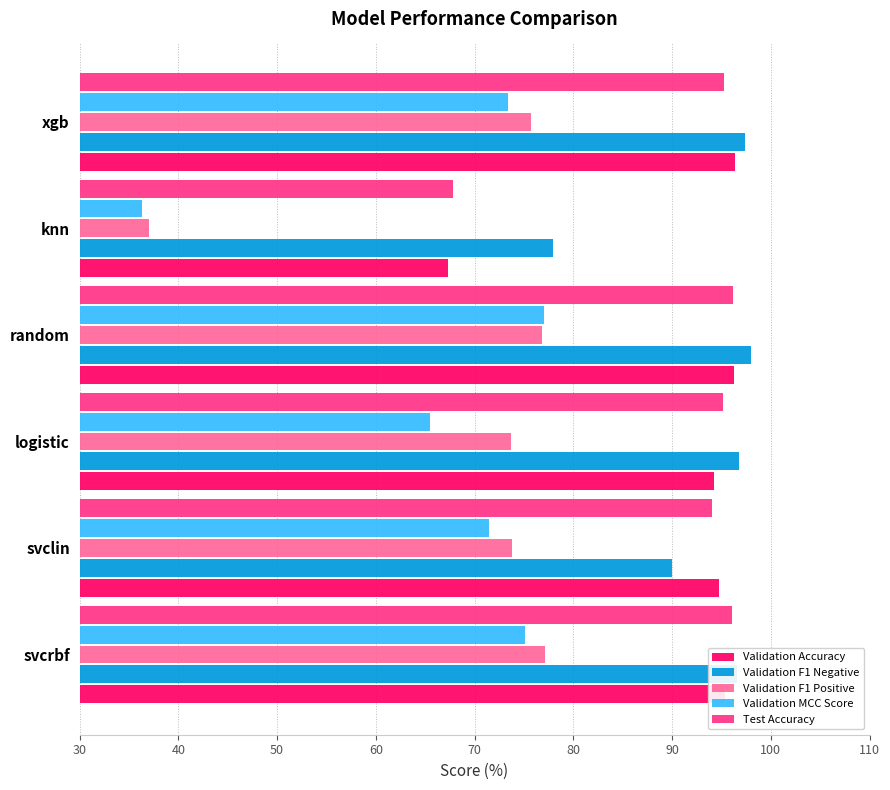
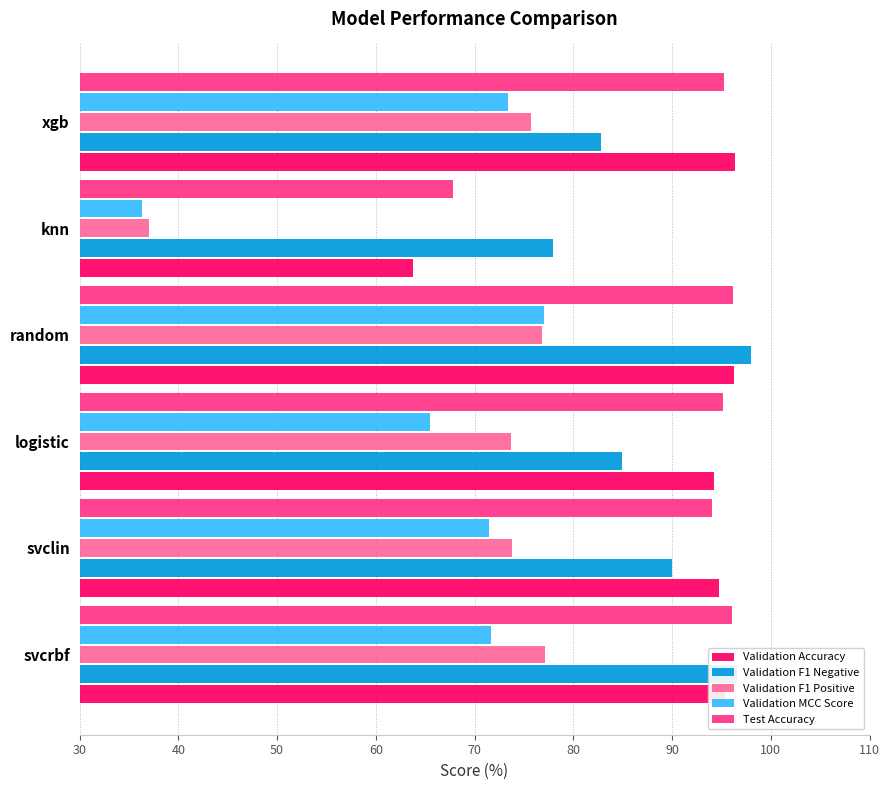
  {
    "Validation Accuracy": {
      "xgb": 96,
-     "knn": 67,
+     "knn": 64,
      "random": 96,
      "logistic": 94,
      "svclin": 95
    },
    "Validation F1 Negative": {
-     "xgb": 97,
+     "xgb": 83,
      "knn": 78,
      "random": 98,
-     "logistic": 97,
+     "logistic": 85,
      "svclin": 90
    },
    "Validation MCC Score": {
      "xgb": 73,
      "knn": 36,
      "random": 77,
      "logistic": 65,
      "svclin": 71,
-     "svcrbf": 75
+     "svcrbf": 72
    }
  }
